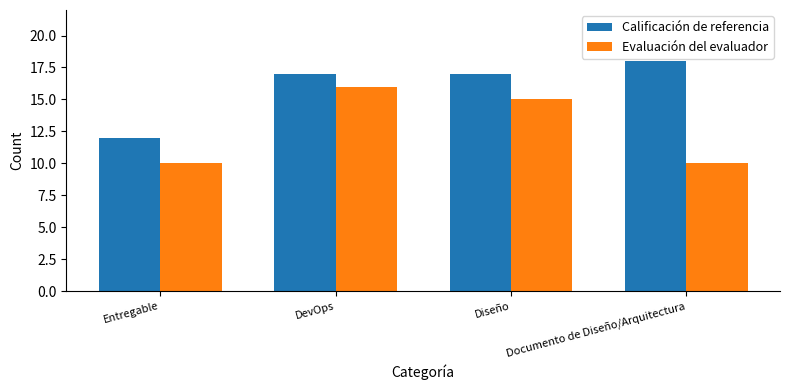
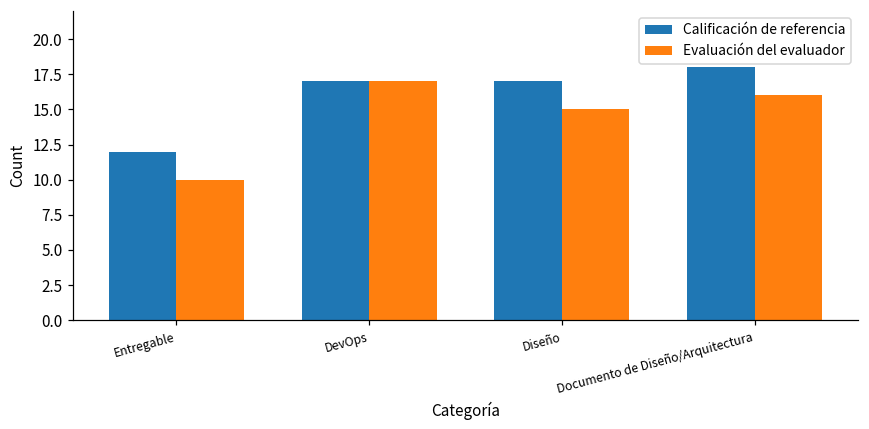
  {
    "Calificación de referencia": {
      "Entregable": 12,
      "DevOps": 17,
      "Diseño": 17,
      "Documento de Diseño/Arquitectura": 18
    },
    "Evaluación del evaluador": {
      "Entregable": 10,
-     "DevOps": 16,
+     "DevOps": 17,
      "Diseño": 15,
-     "Documento de Diseño/Arquitectura": 10
+     "Documento de Diseño/Arquitectura": 16
    }
  }
